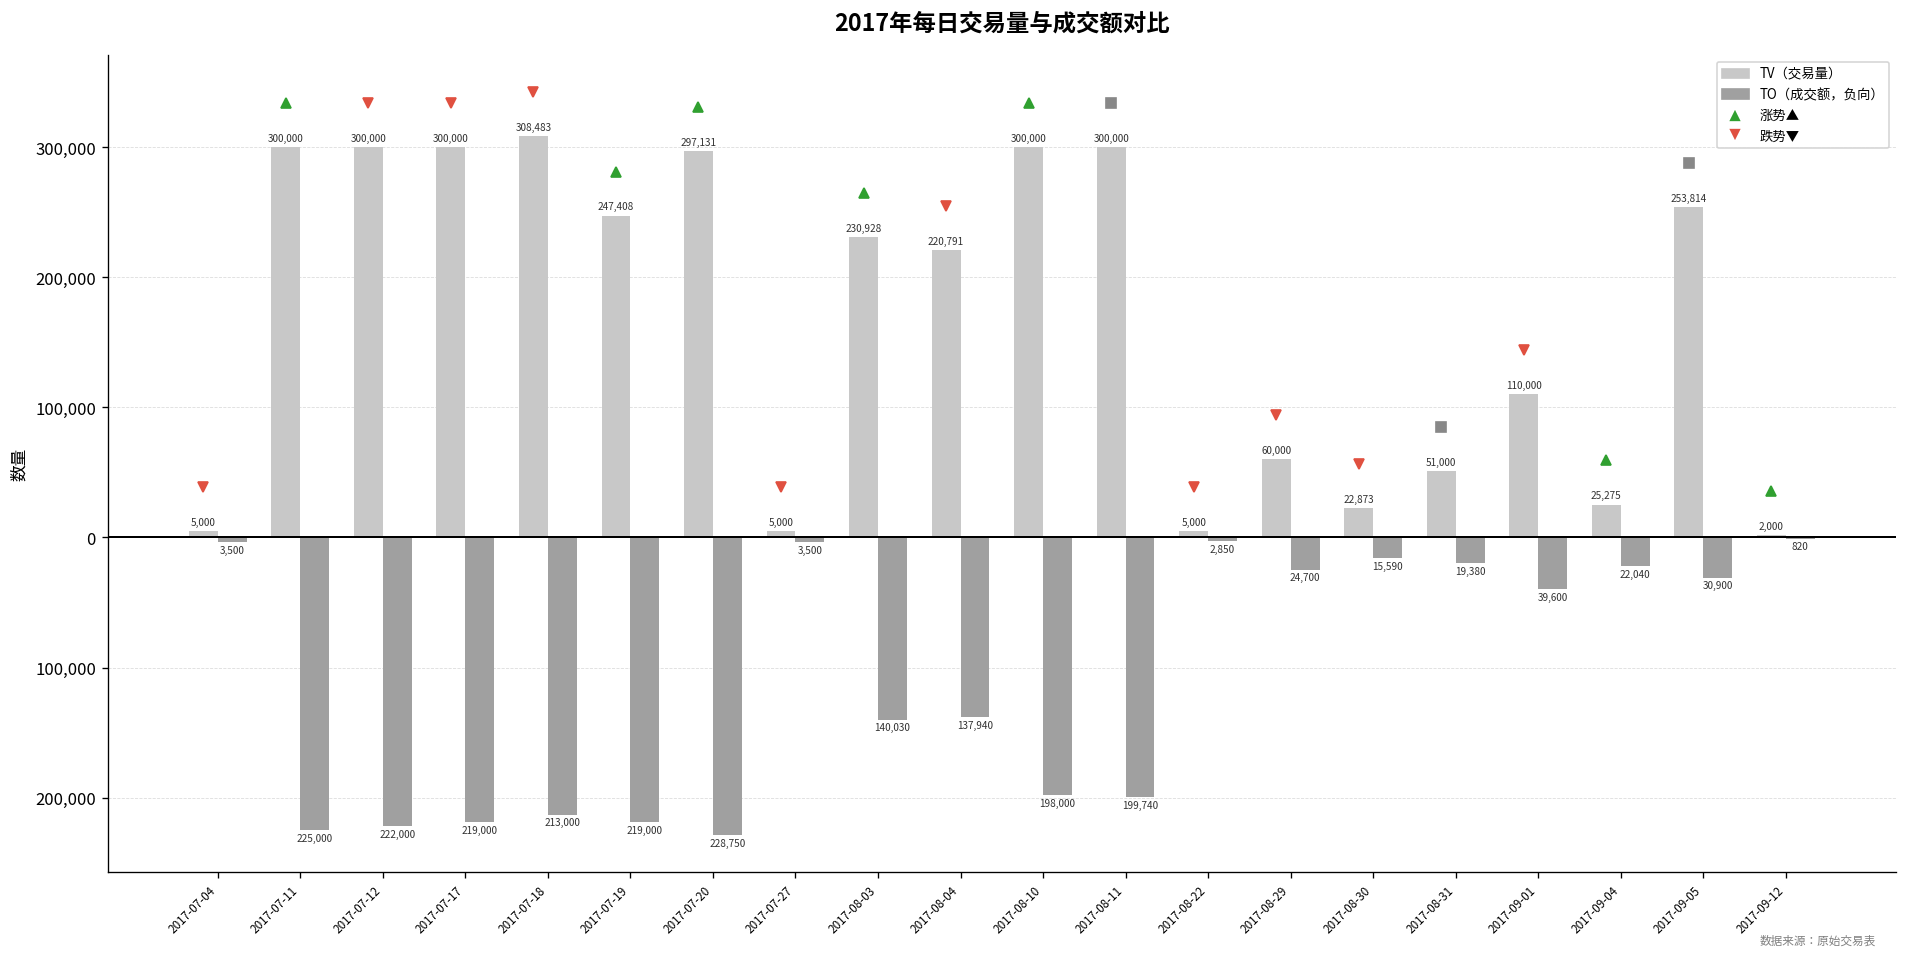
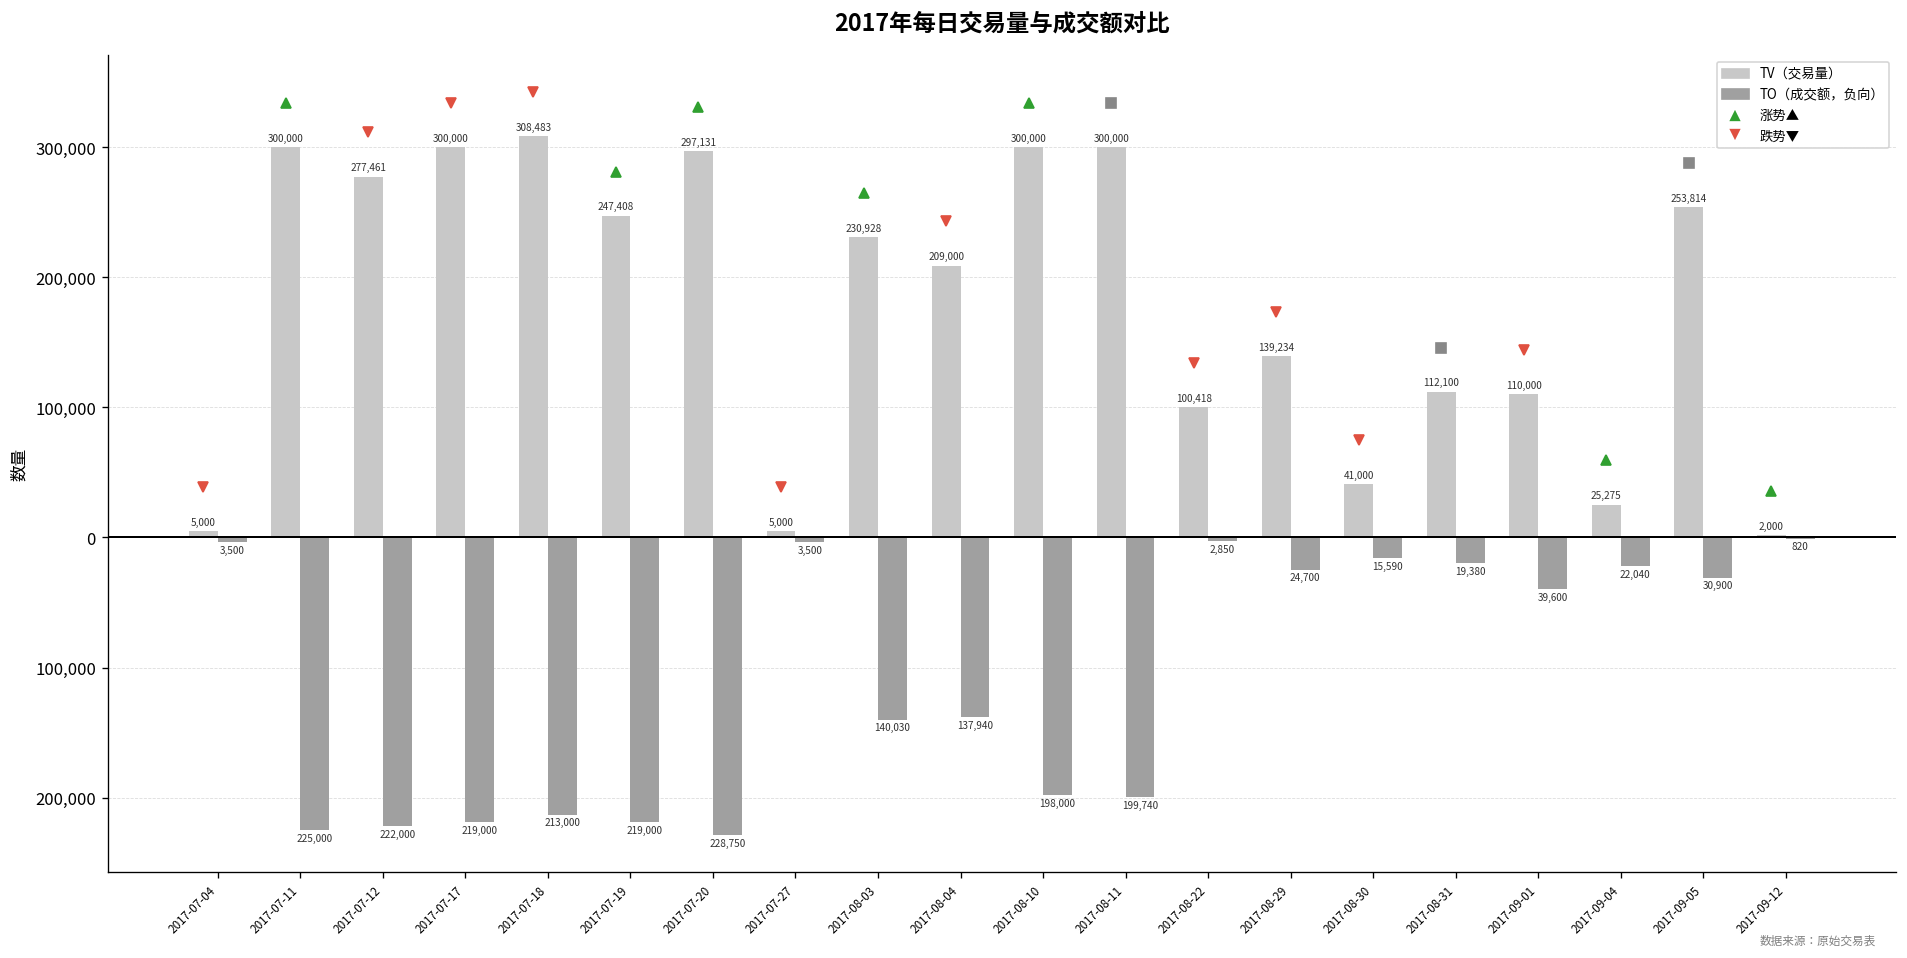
  {
    "TV（交易量）": {
      "2017-07-04": "5,000",
      "2017-07-11": "300,000",
-     "2017-07-12": "300,000",
+     "2017-07-12": "277,461",
      "2017-07-17": "300,000",
      "2017-07-18": "308,483",
      "2017-07-19": "247,408",
      "2017-07-20": "297,131",
      "2017-07-27": "5,000",
      "2017-08-03": "230,928",
-     "2017-08-04": "220,791",
+     "2017-08-04": "209,000",
      "2017-08-10": "300,000",
      "2017-08-11": "300,000",
-     "2017-08-22": "5,000",
-     "2017-08-29": "60,000",
-     "2017-08-30": "22,873",
-     "2017-08-31": "51,000",
+     "2017-08-22": "100,418",
+     "2017-08-29": "139,234",
+     "2017-08-30": "41,000",
+     "2017-08-31": "112,100",
      "2017-09-01": "110,000",
      "2017-09-04": "25,275",
      "2017-09-05": "253,814",
      "2017-09-12": "2,000"
    }
  }
